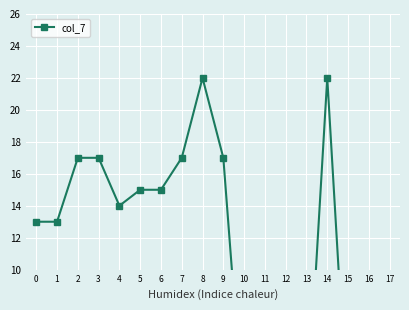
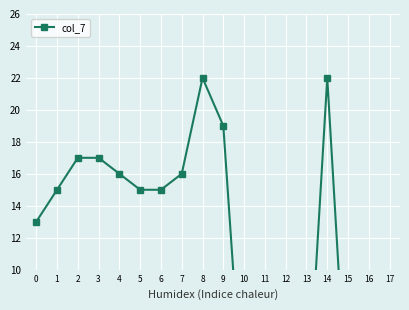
  {
    "0": 13,
-   "1": 13,
+   "1": 15,
    "2": 17,
    "3": 17,
-   "4": 14,
+   "4": 16,
    "5": 15,
    "6": 15,
-   "7": 17,
+   "7": 16,
    "8": 22,
-   "9": 17,
+   "9": 19,
    "14": 22
  }
